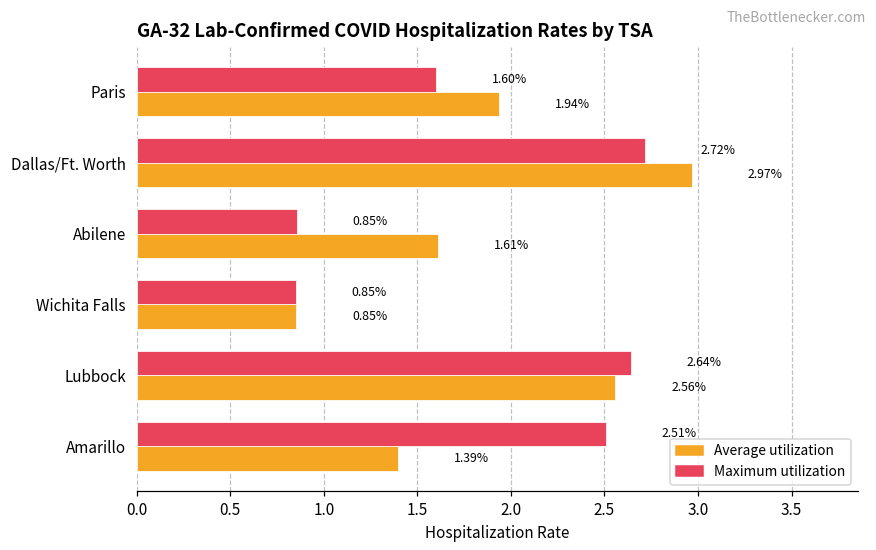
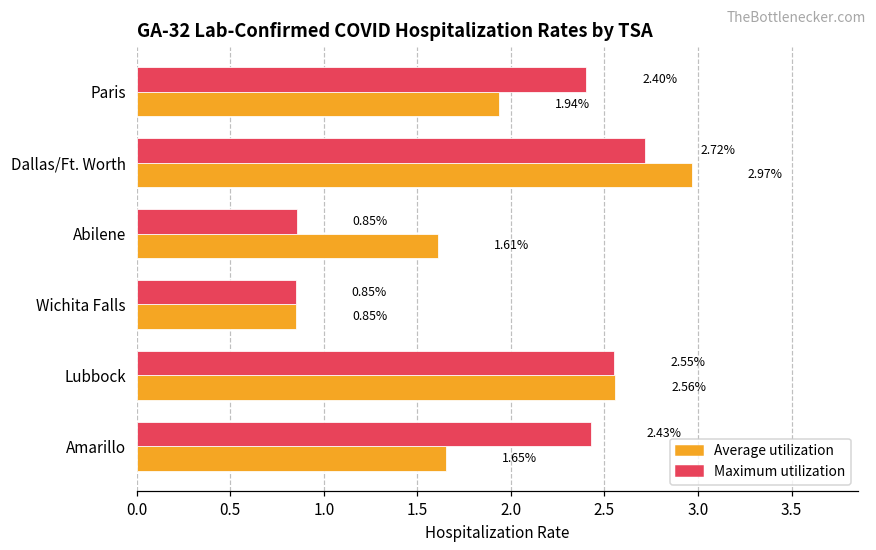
  {
    "Average utilization": {
-     "Amarillo": "1.39%"
+     "Amarillo": "1.65%"
    },
    "Maximum utilization": {
-     "Paris": "1.60%",
-     "Lubbock": "2.64%",
-     "Amarillo": "2.51%"
+     "Paris": "2.40%",
+     "Lubbock": "2.55%",
+     "Amarillo": "2.43%"
    }
  }
